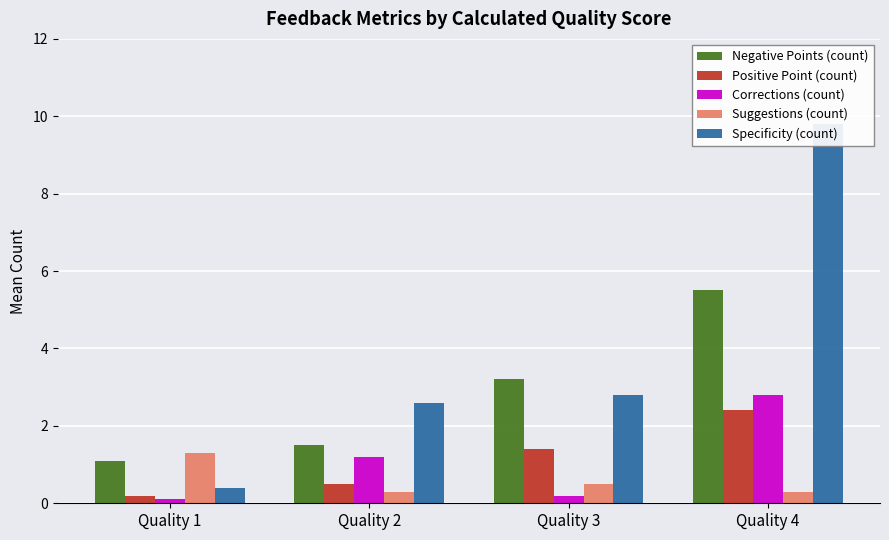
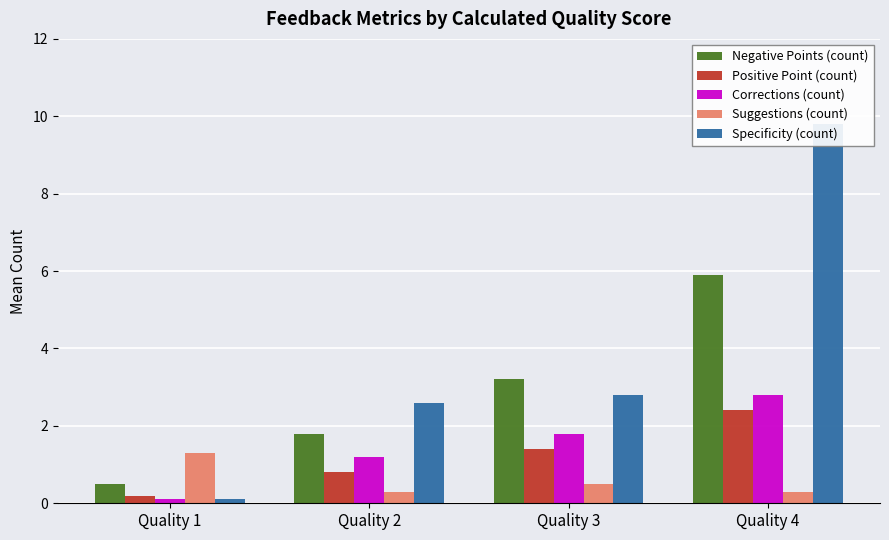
  {
    "Negative Points (count)": {
-     "Quality 1": 1.1,
-     "Quality 2": 1.5,
+     "Quality 1": 0.5,
+     "Quality 2": 1.8,
      "Quality 3": 3.2,
-     "Quality 4": 5.5
+     "Quality 4": 5.9
    },
    "Positive Point (count)": {
      "Quality 1": 0.2,
-     "Quality 2": 0.5,
+     "Quality 2": 0.8,
      "Quality 3": 1.4,
      "Quality 4": 2.4
    },
    "Corrections (count)": {
      "Quality 1": 0.1,
      "Quality 2": 1.2,
-     "Quality 3": 0.2,
+     "Quality 3": 1.8,
      "Quality 4": 2.8
    },
    "Suggestions (count)": {
      "Quality 1": 1.3,
      "Quality 2": 0.3,
      "Quality 3": 0.5,
      "Quality 4": 0.3
    },
    "Specificity (count)": {
-     "Quality 1": 0.4,
+     "Quality 1": 0.1,
      "Quality 2": 2.6,
      "Quality 3": 2.8
    }
  }
